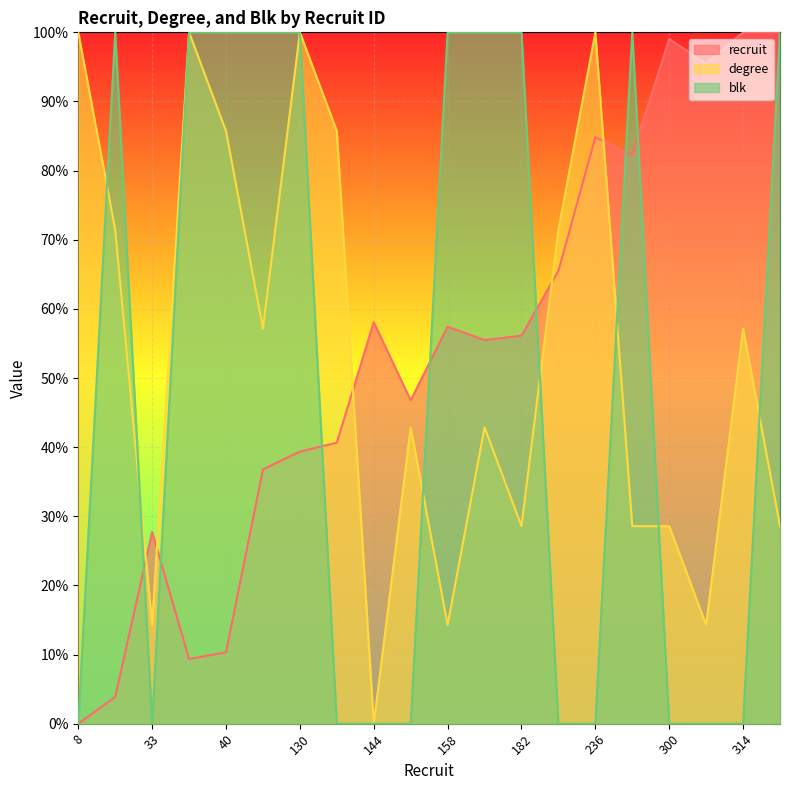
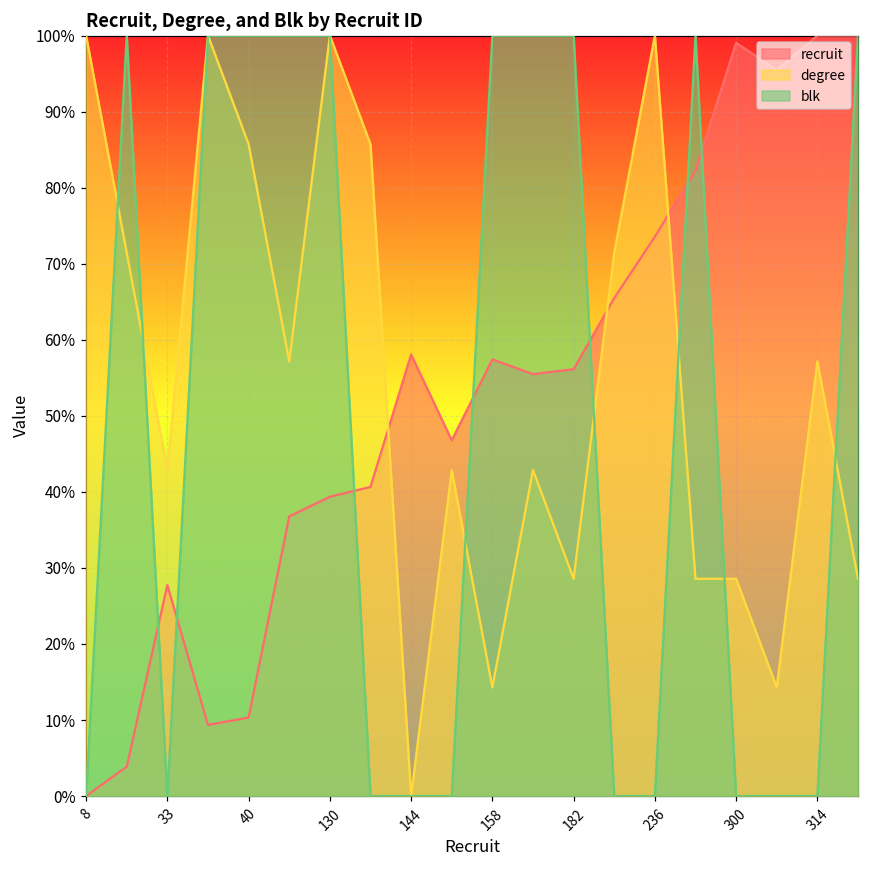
  {
    "recruit": {
      "33": "28%",
      "40": "10%",
      "130": "39%",
      "144": "58%",
      "158": "57%",
      "182": "56%",
-     "236": "85%",
+     "236": "74%",
      "300": "99%",
      "314": "100%"
    },
    "degree": {
      "8": "100%",
-     "33": "14%",
+     "33": "43%",
      "40": "86%",
      "158": "14%",
      "182": "29%",
      "236": "100%",
      "300": "29%",
      "314": "57%"
    },
    "blk": {
      "33": "0%",
      "40": "100%",
      "158": "100%",
      "182": "100%",
      "236": "0%",
      "300": "0%",
      "314": "0%"
    }
  }
